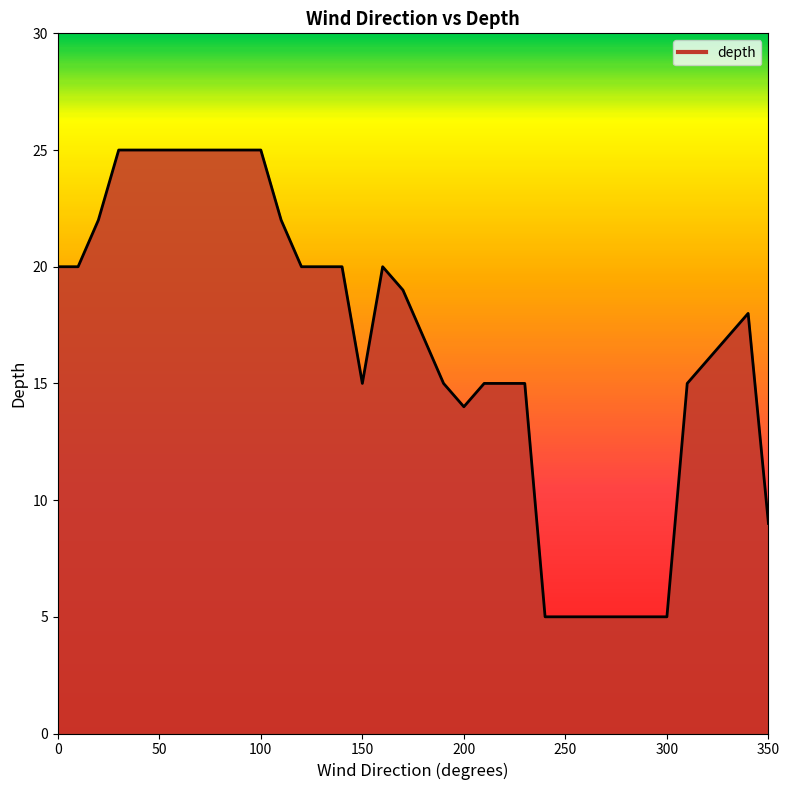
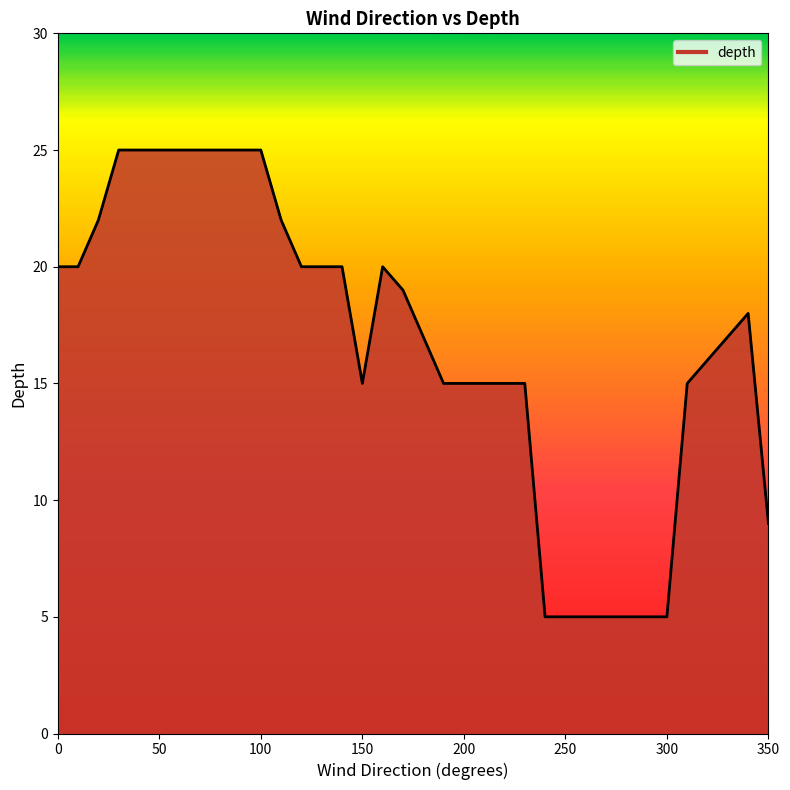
  {
    "0": 20,
    "50": 25,
    "100": 25,
    "150": 15,
-   "200": 14,
+   "200": 15,
    "250": 5,
    "300": 5,
    "350": 9
  }
